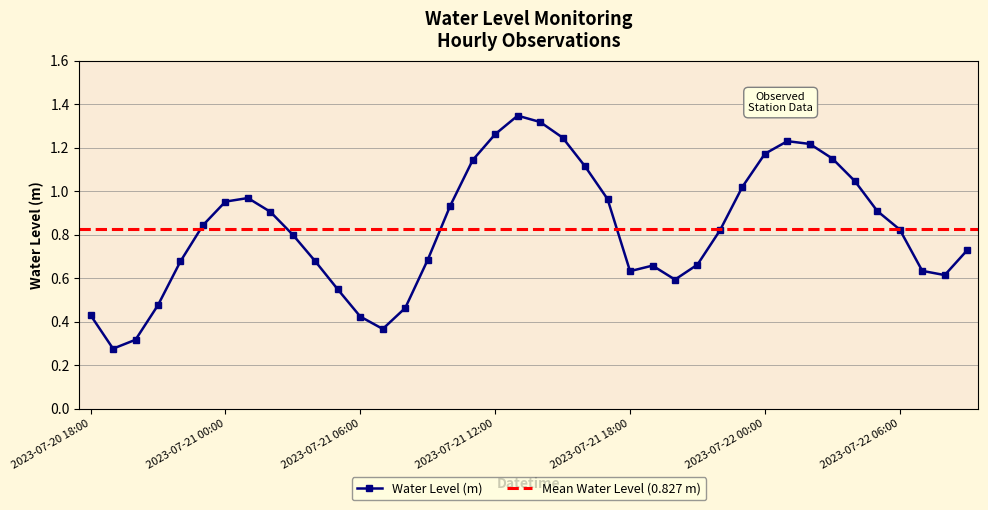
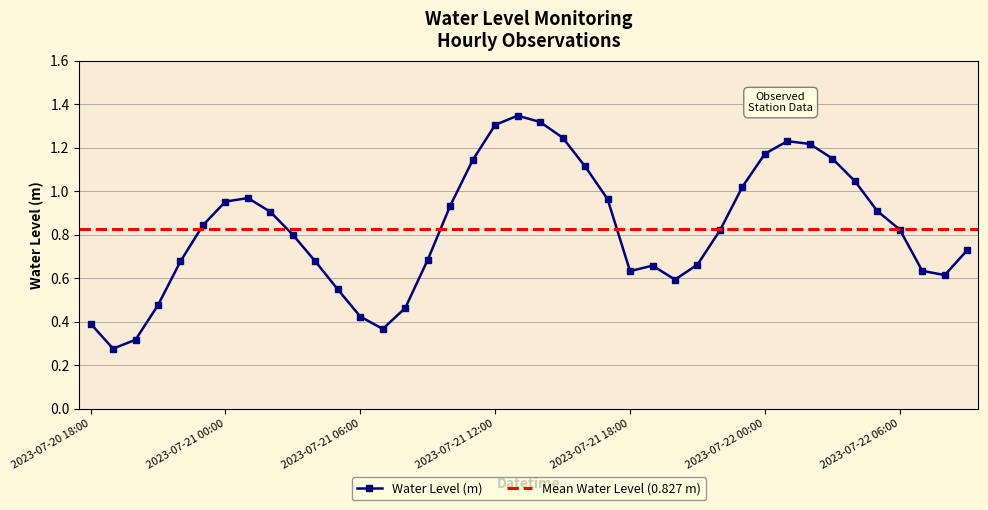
  {
-   "2023-07-20 18:00": 0.43,
+   "2023-07-20 18:00": 0.39,
    "2023-07-21 00:00": 0.95,
    "2023-07-21 06:00": 0.42,
-   "2023-07-21 12:00": 1.26,
+   "2023-07-21 12:00": 1.31,
    "2023-07-21 18:00": 0.63,
    "2023-07-22 00:00": 1.17,
    "2023-07-22 06:00": 0.82
  }
